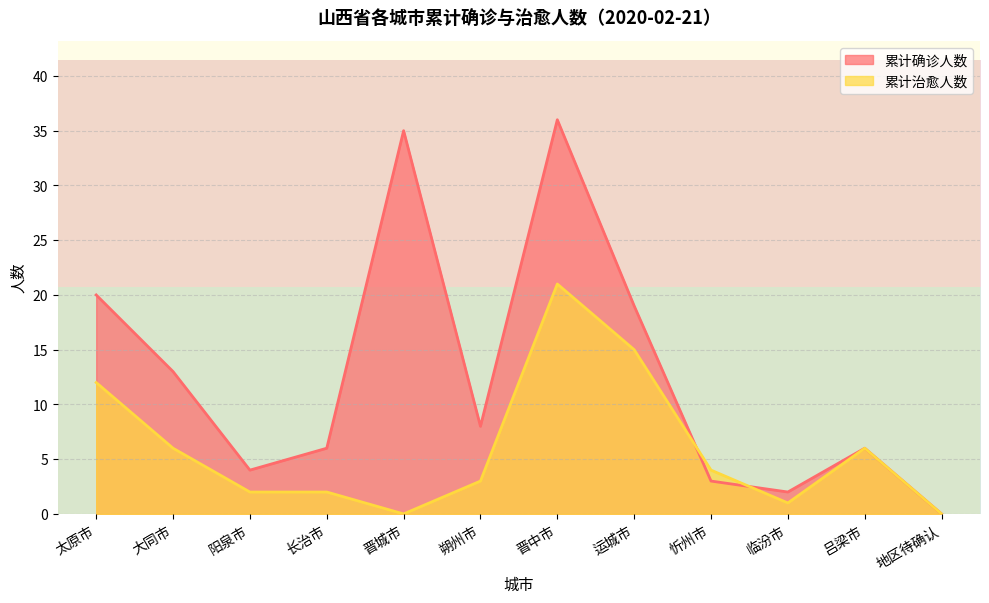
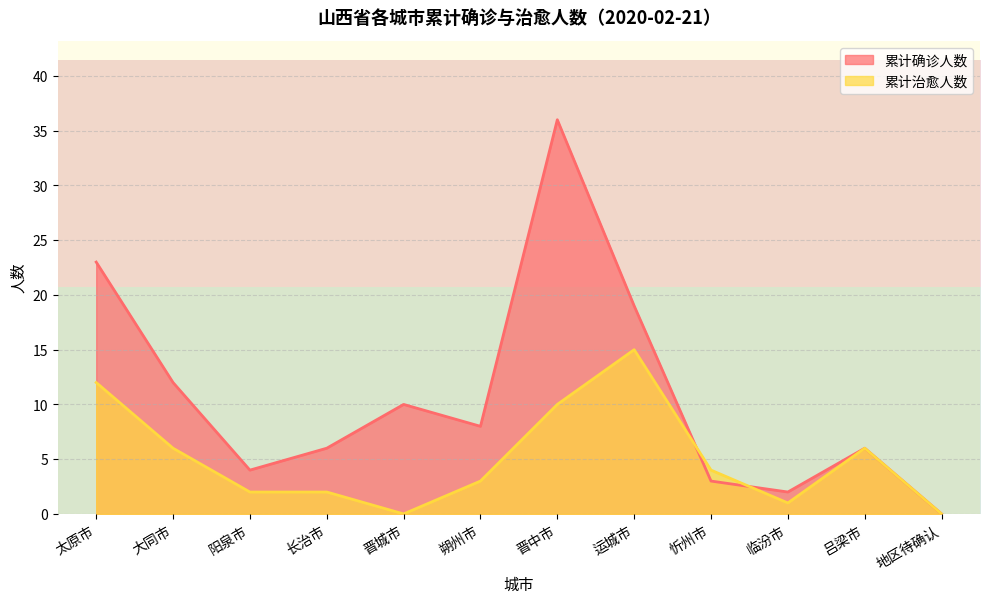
  {
    "累计确诊人数": {
-     "太原市": 20,
-     "大同市": 13,
+     "太原市": 23,
+     "大同市": 12,
      "阳泉市": 4,
      "长治市": 6,
-     "晋城市": 35,
+     "晋城市": 10,
      "朔州市": 8,
      "晋中市": 36,
      "运城市": 19,
      "忻州市": 3,
      "临汾市": 2
    },
    "累计治愈人数": {
      "太原市": 12,
      "大同市": 6,
      "阳泉市": 2,
      "长治市": 2,
      "晋城市": 0,
      "朔州市": 3,
-     "晋中市": 21,
+     "晋中市": 10,
      "运城市": 15,
      "忻州市": 4,
      "临汾市": 1
    }
  }
